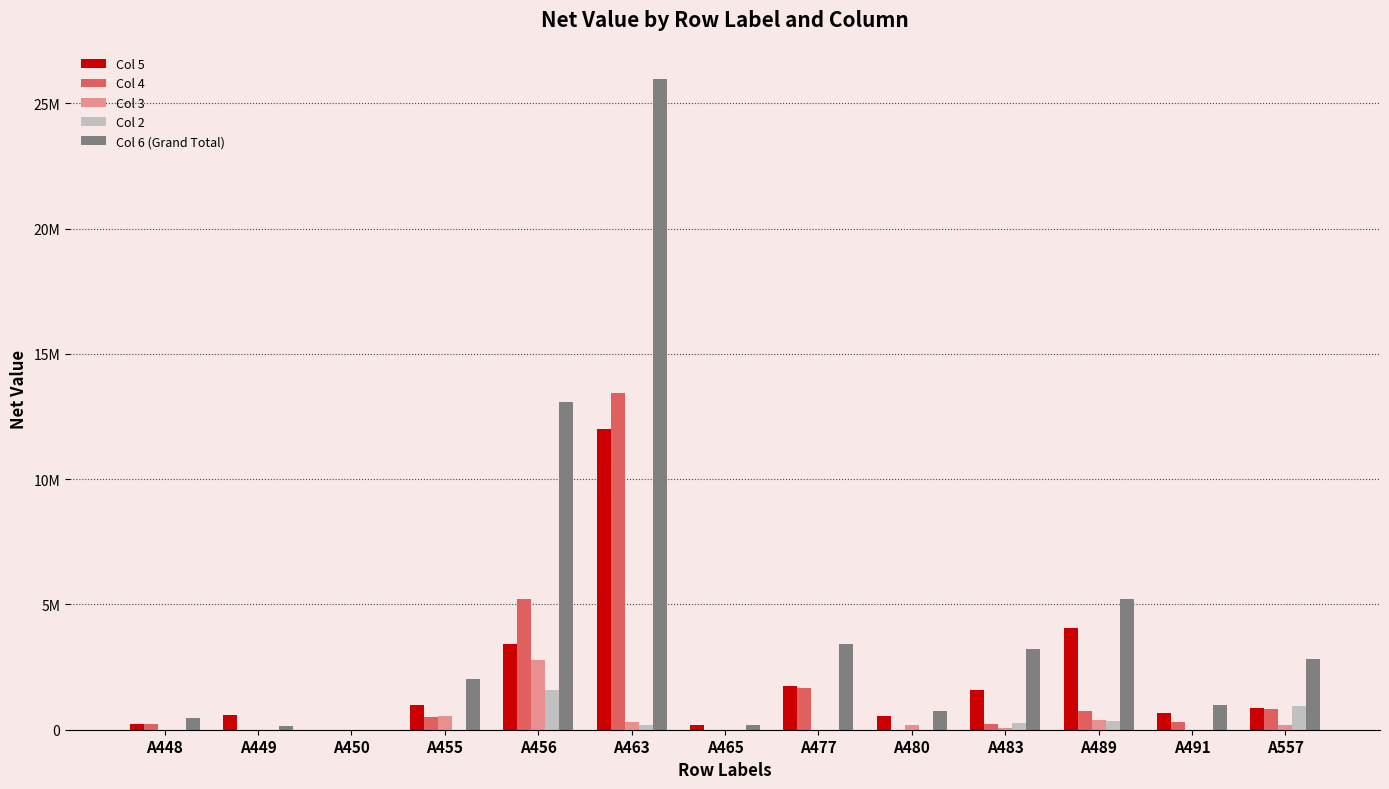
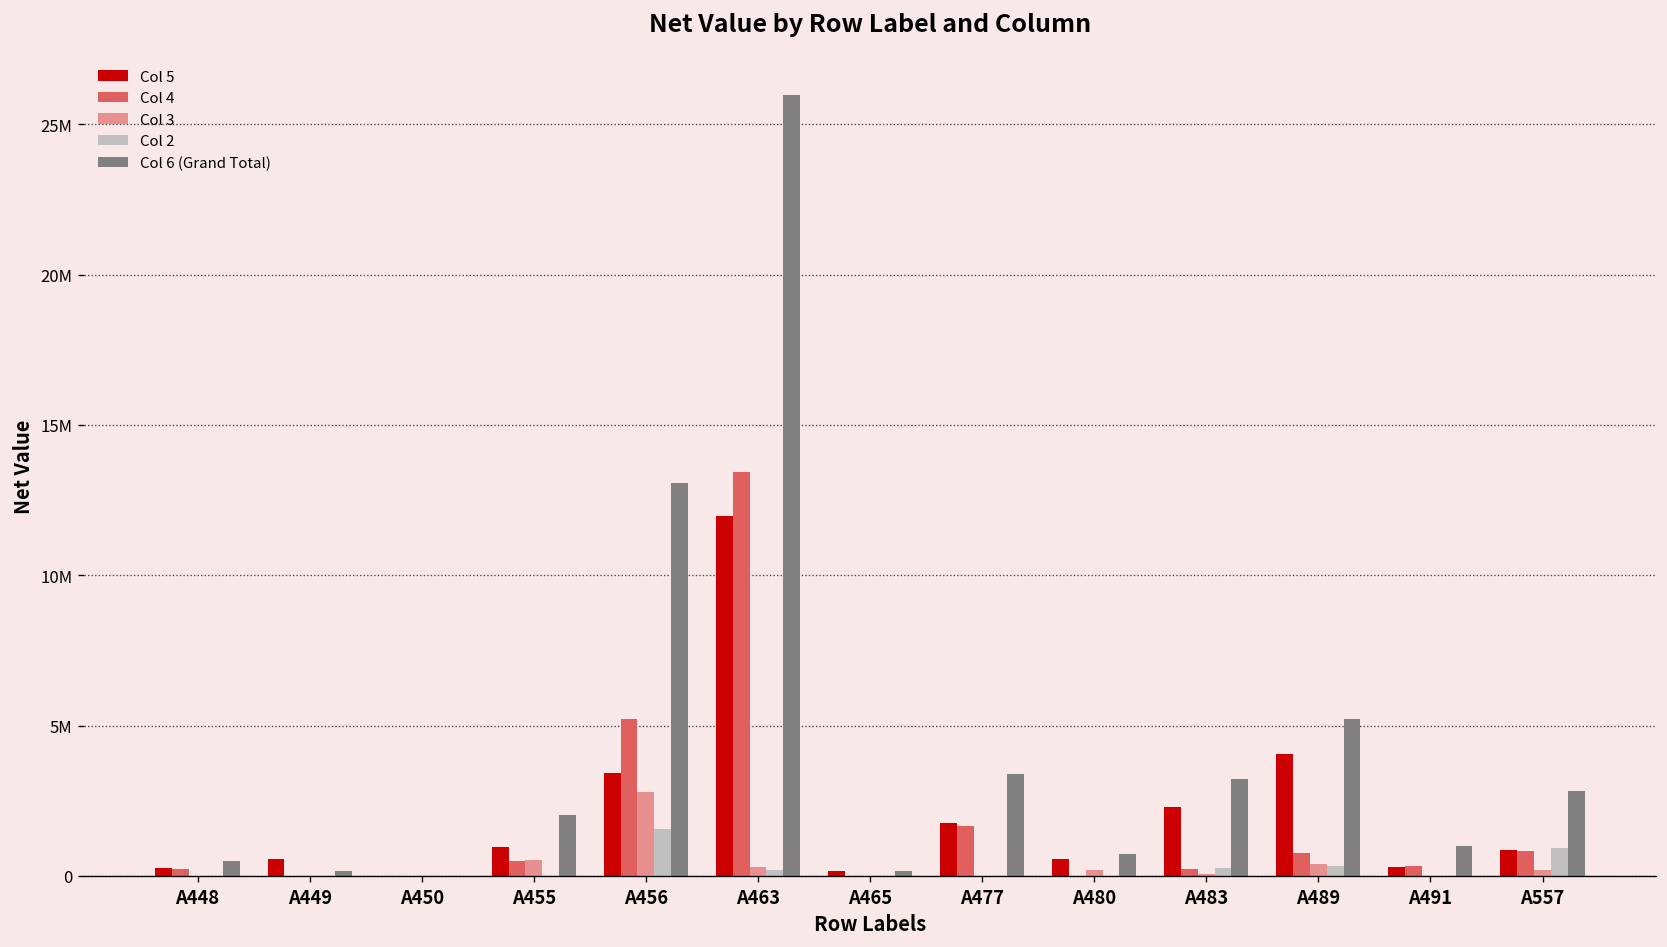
  {
    "Col 5": {
      "A448": 200000,
      "A449": 600000,
      "A455": 1000000,
      "A456": 3400000,
      "A463": 12000000,
      "A465": 200000,
      "A477": 1800000,
      "A480": 600000,
-     "A483": 1600000,
+     "A483": 2300000,
      "A489": 4100000,
-     "A491": 700000,
+     "A491": 300000,
      "A557": 900000
    },
    "Col 4": {
      "A448": 200000,
      "A449": 0,
      "A455": 500000,
      "A456": 5200000,
      "A463": 13400000,
      "A465": 0,
      "A477": 1700000,
      "A483": 200000,
      "A489": 800000,
      "A491": 300000,
      "A557": 800000
    },
    "Col 3": {
      "A448": 0,
      "A449": 0,
      "A455": 500000,
      "A456": 2800000,
      "A463": 300000,
      "A465": 0,
      "A477": 0,
      "A480": 200000,
      "A489": 400000,
      "A491": 0,
      "A557": 200000
    },
    "Col 2": {
      "A448": 0,
      "A449": 0,
      "A455": 0,
      "A456": 1600000,
      "A463": 200000,
      "A465": 0,
      "A480": 0,
      "A483": 300000,
      "A489": 300000,
      "A557": 900000
    },
    "Col 6 (Grand Total)": {
      "A448": 500000,
      "A449": 200000,
      "A455": 2000000,
      "A456": 13100000,
      "A463": 26000000,
      "A465": 200000,
      "A477": 3400000,
      "A480": 700000,
      "A483": 3200000,
      "A489": 5200000,
      "A491": 1000000,
      "A557": 2800000
    }
  }
